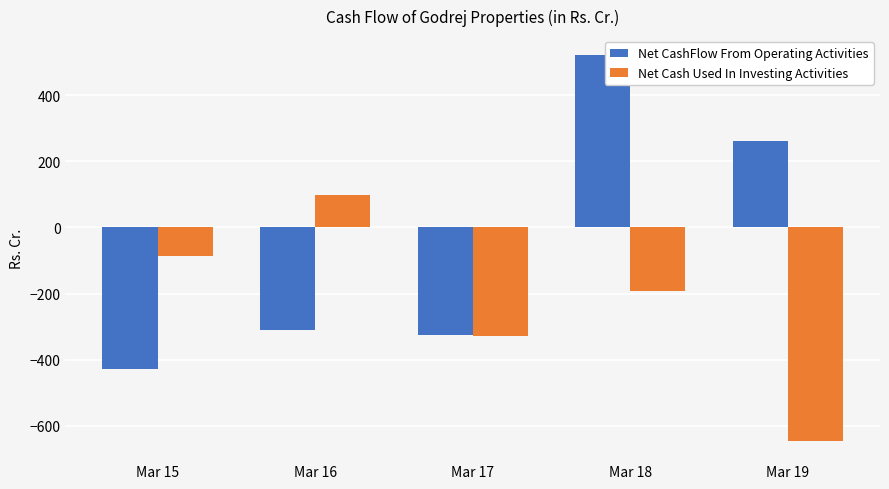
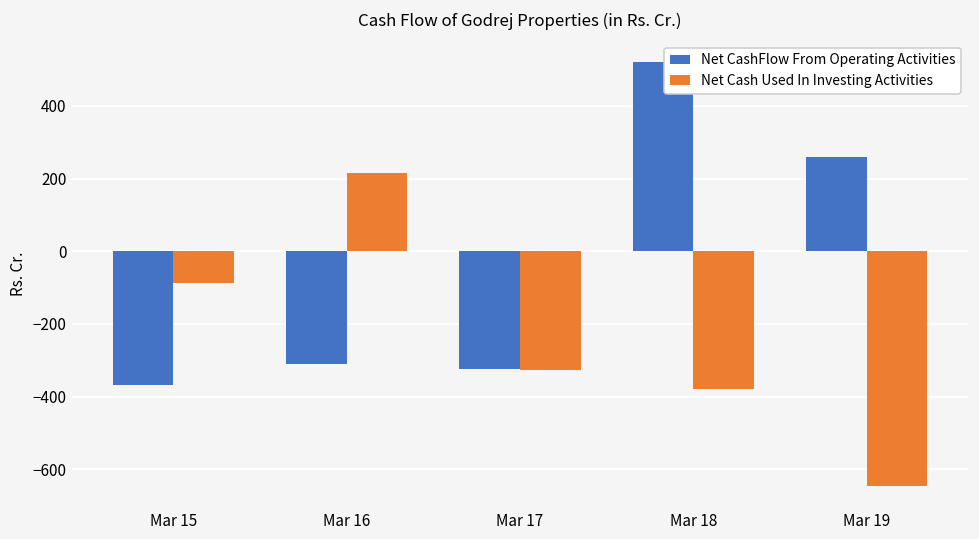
  {
    "Net CashFlow From Operating Activities": {
-     "Mar 15": -430,
+     "Mar 15": -370,
      "Mar 16": -310,
      "Mar 17": -320,
      "Mar 18": 520,
      "Mar 19": 260
    },
    "Net Cash Used In Investing Activities": {
      "Mar 15": -90,
-     "Mar 16": 100,
+     "Mar 16": 210,
      "Mar 17": -330,
-     "Mar 18": -190,
+     "Mar 18": -380,
      "Mar 19": -650
    }
  }
